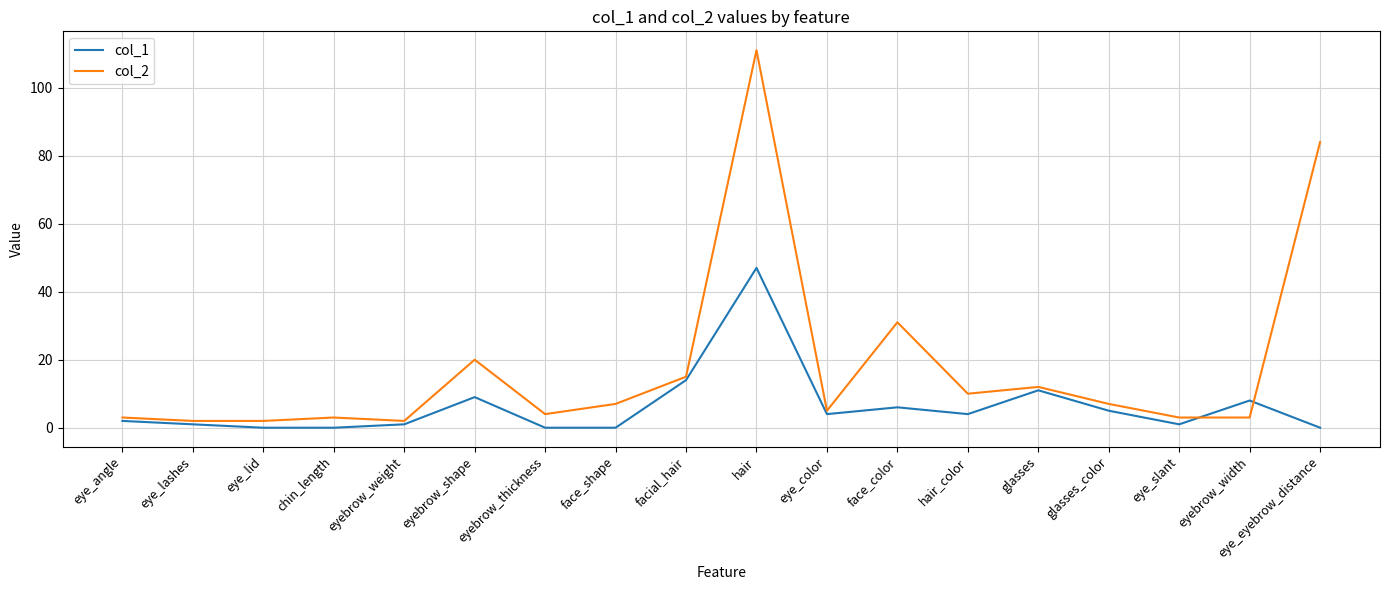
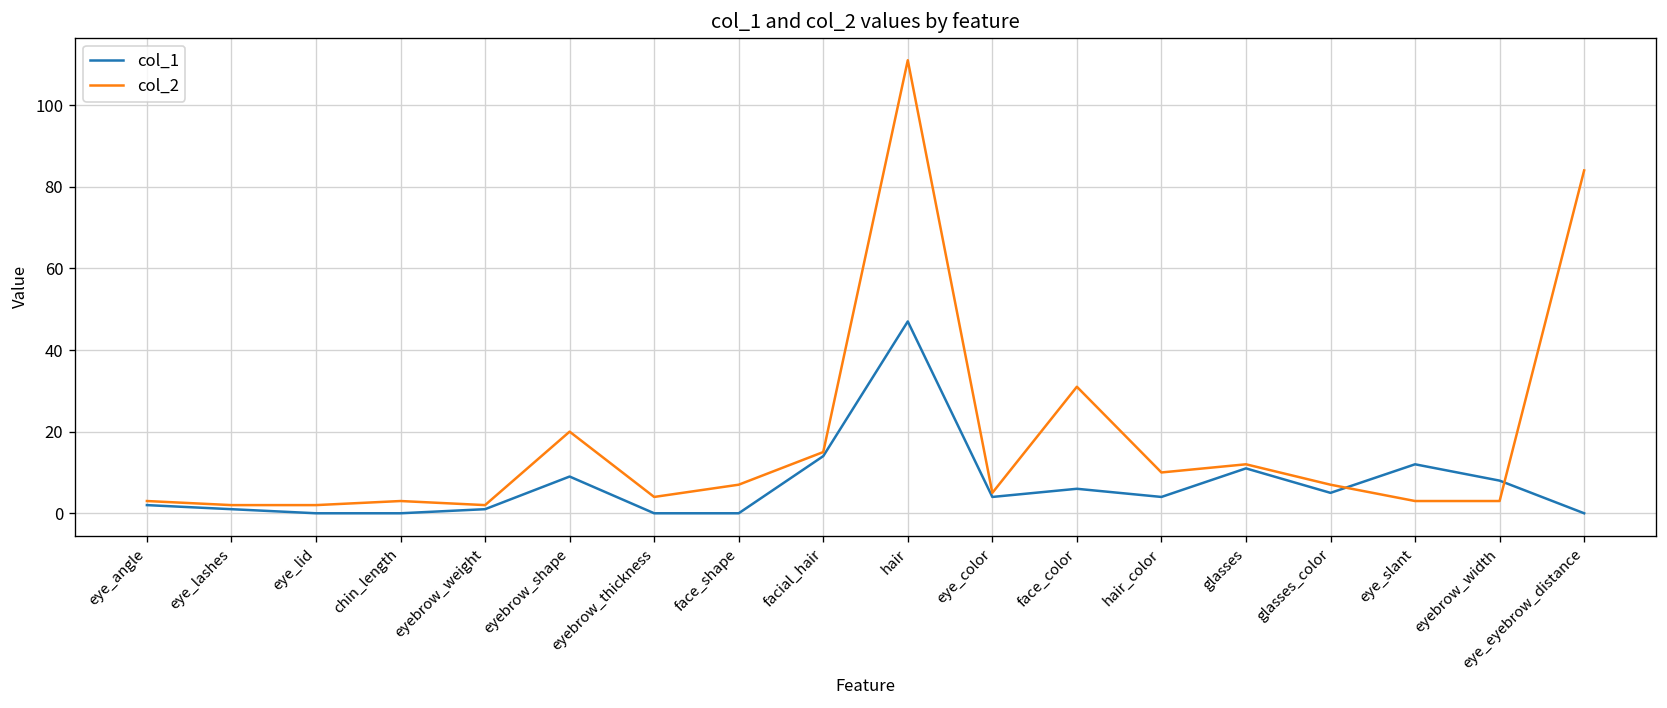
  {
    "col_1": {
      "eye_angle": 2,
      "eye_lashes": 1,
      "eye_lid": 0,
      "chin_length": 0,
      "eyebrow_weight": 1,
      "eyebrow_shape": 9,
      "eyebrow_thickness": 0,
      "face_shape": 0,
      "facial_hair": 14,
      "hair": 47,
      "eye_color": 4,
      "face_color": 6,
      "hair_color": 4,
      "glasses": 11,
      "glasses_color": 5,
-     "eye_slant": 1,
+     "eye_slant": 12,
      "eyebrow_width": 8,
      "eye_eyebrow_distance": 0
    },
    "col_2": {
      "eye_angle": 3,
      "eye_lashes": 2,
      "eye_lid": 2,
      "chin_length": 3,
      "eyebrow_weight": 2,
      "eyebrow_shape": 20,
      "eyebrow_thickness": 4,
      "face_shape": 7,
      "facial_hair": 15,
      "hair": 111,
      "eye_color": 5,
      "face_color": 31,
      "hair_color": 10,
      "glasses": 12,
      "glasses_color": 7,
      "eye_slant": 3,
      "eyebrow_width": 3,
      "eye_eyebrow_distance": 84
    }
  }
